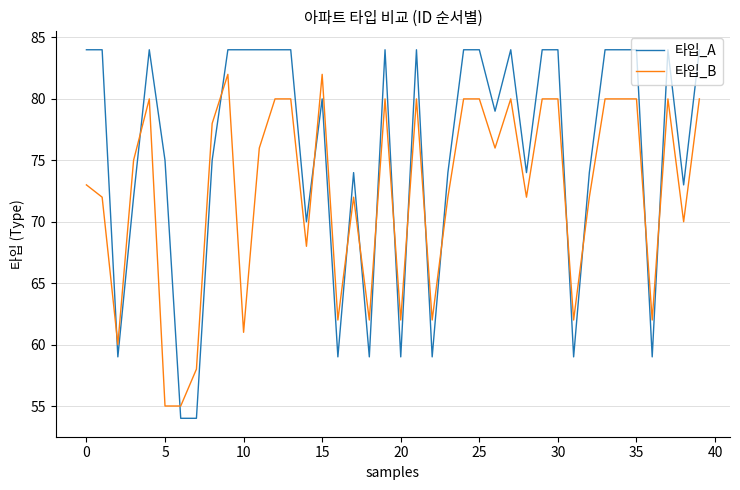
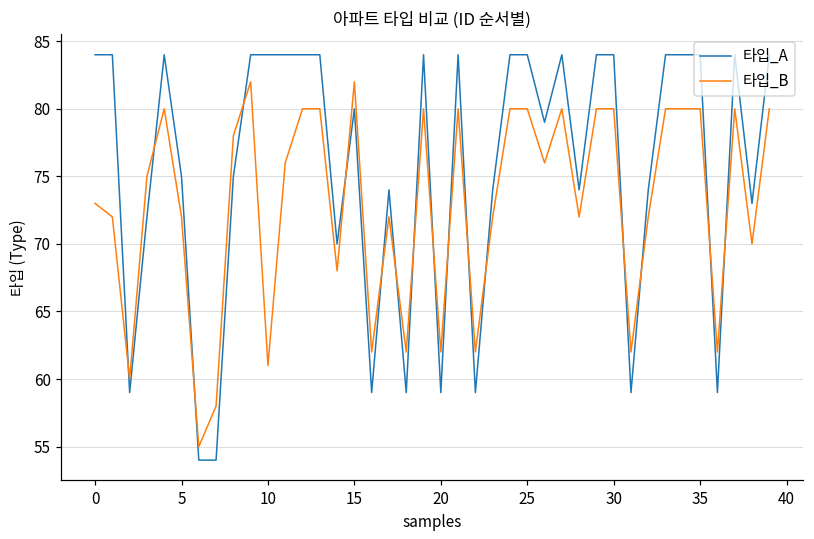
  {
    "타입_A": {
      "0": 84,
      "5": 75,
      "10": 84,
      "15": 80,
      "20": 59,
      "25": 84,
      "30": 84
    },
    "타입_B": {
      "0": 73,
-     "5": 55,
+     "5": 72,
      "10": 61,
      "15": 82,
      "20": 62,
      "25": 80,
      "30": 80,
      "35": 80
    }
  }
